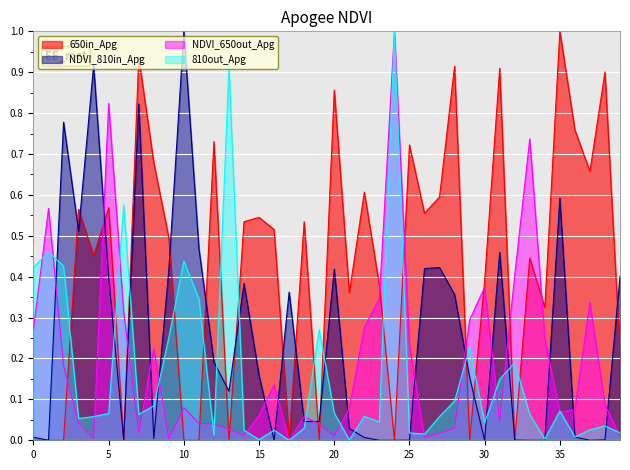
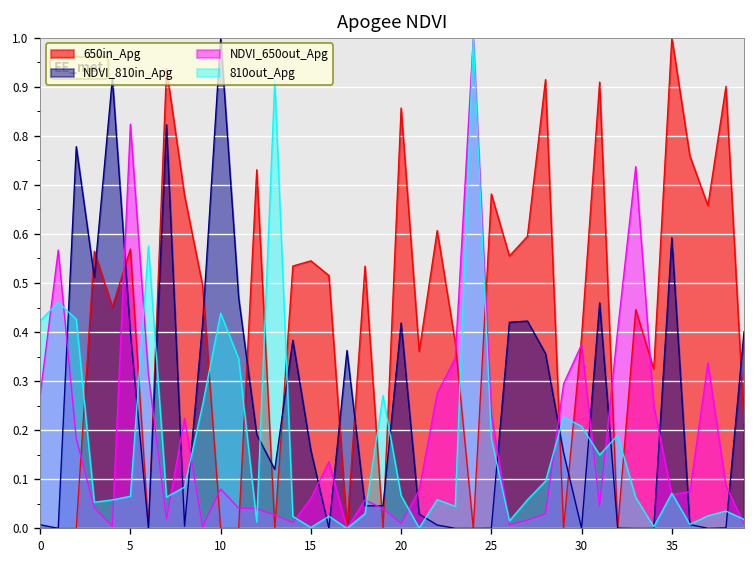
  {
    "650in_Apg": {
      "0": 0.00,
      "5": 0.57,
      "10": 0.00,
      "15": 0.55,
      "20": 0.86,
-     "25": 0.72,
+     "25": 0.68,
      "30": 0.39,
      "35": 1.00
    },
    "NDVI_810in_Apg": {
      "0": 0.01,
      "5": 0.40,
      "10": 1.00,
      "15": 0.16,
      "20": 0.42,
      "25": 0.00,
      "30": 0.00,
      "35": 0.59
    },
    "NDVI_650out_Apg": {
      "0": 0.27,
      "5": 0.82,
      "10": 0.08,
      "15": 0.06,
      "20": 0.01,
      "25": 0.23,
      "30": 0.37
    },
    "810out_Apg": {
      "0": 0.42,
      "5": 0.07,
      "10": 0.44,
      "15": 0.00,
      "20": 0.07,
-     "25": 0.02,
-     "30": 0.04
+     "25": 0.18,
+     "30": 0.21
    }
  }
